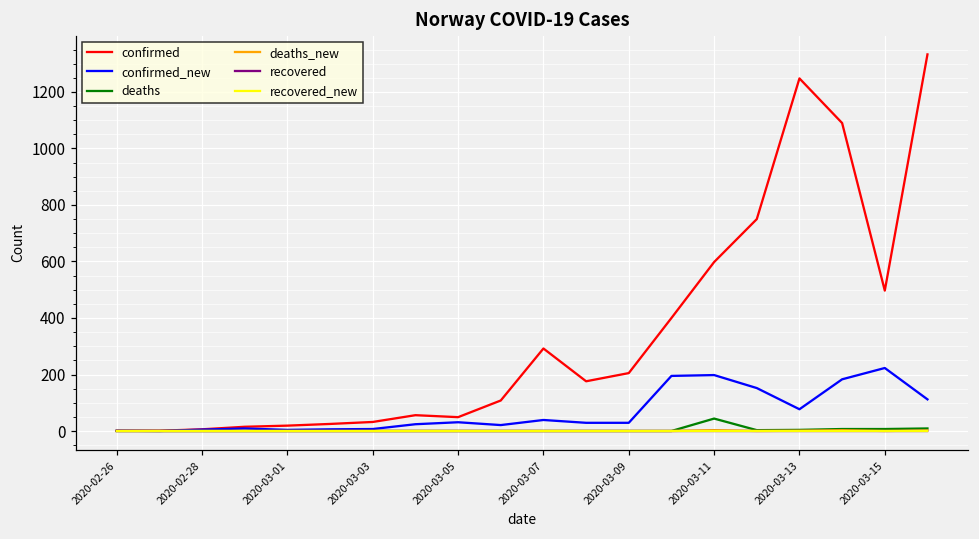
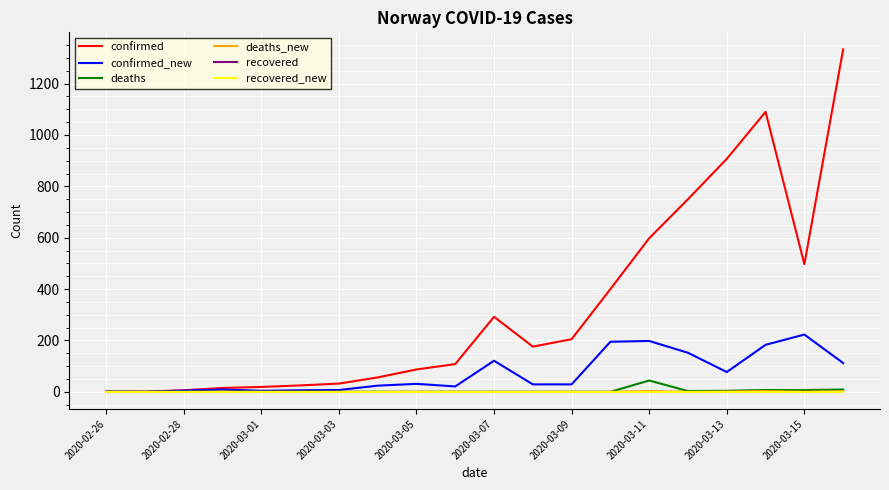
  {
    "confirmed": {
      "2020-03-01": 20,
      "2020-03-03": 30,
-     "2020-03-05": 50,
+     "2020-03-05": 90,
      "2020-03-07": 290,
      "2020-03-09": 210,
      "2020-03-11": 600,
-     "2020-03-13": 1250,
+     "2020-03-13": 910,
      "2020-03-15": 500
    },
    "confirmed_new": {
      "2020-03-05": 30,
-     "2020-03-07": 40,
+     "2020-03-07": 120,
      "2020-03-09": 30,
      "2020-03-11": 200,
      "2020-03-13": 80,
      "2020-03-15": 220
    },
    "deaths": {
      "2020-03-11": 40
    }
  }
